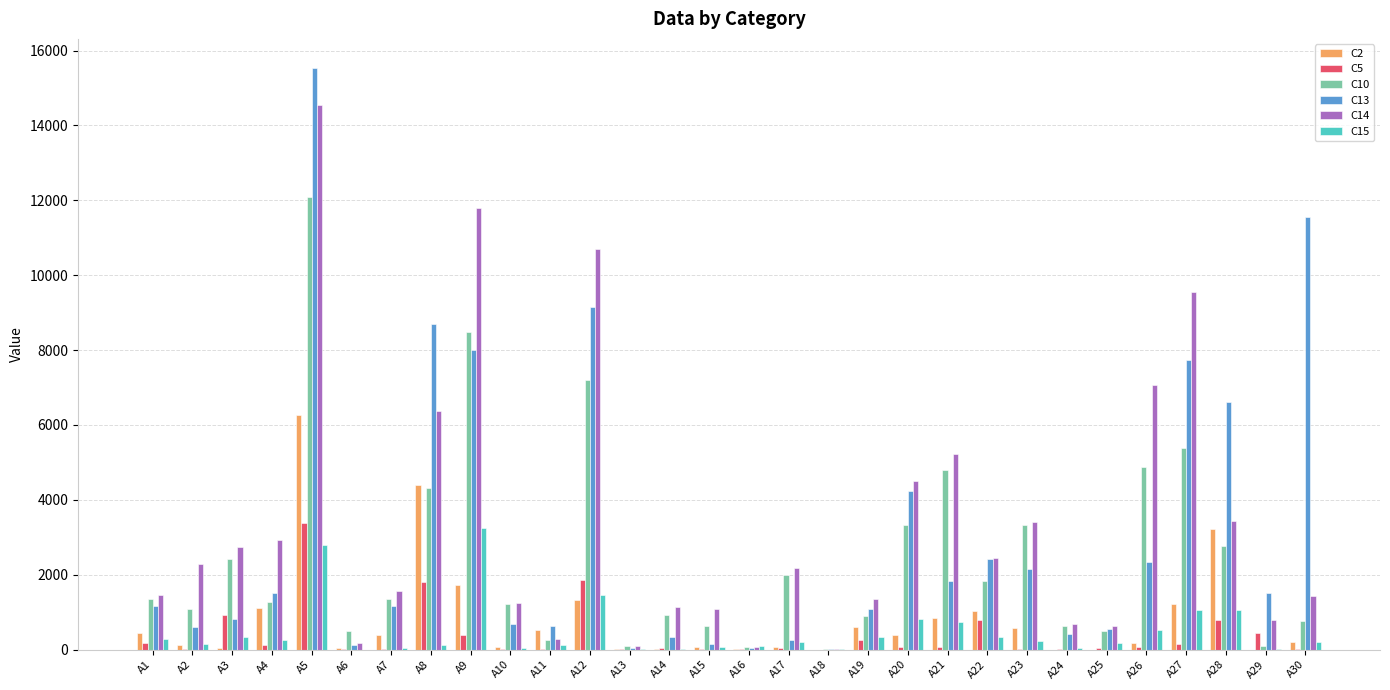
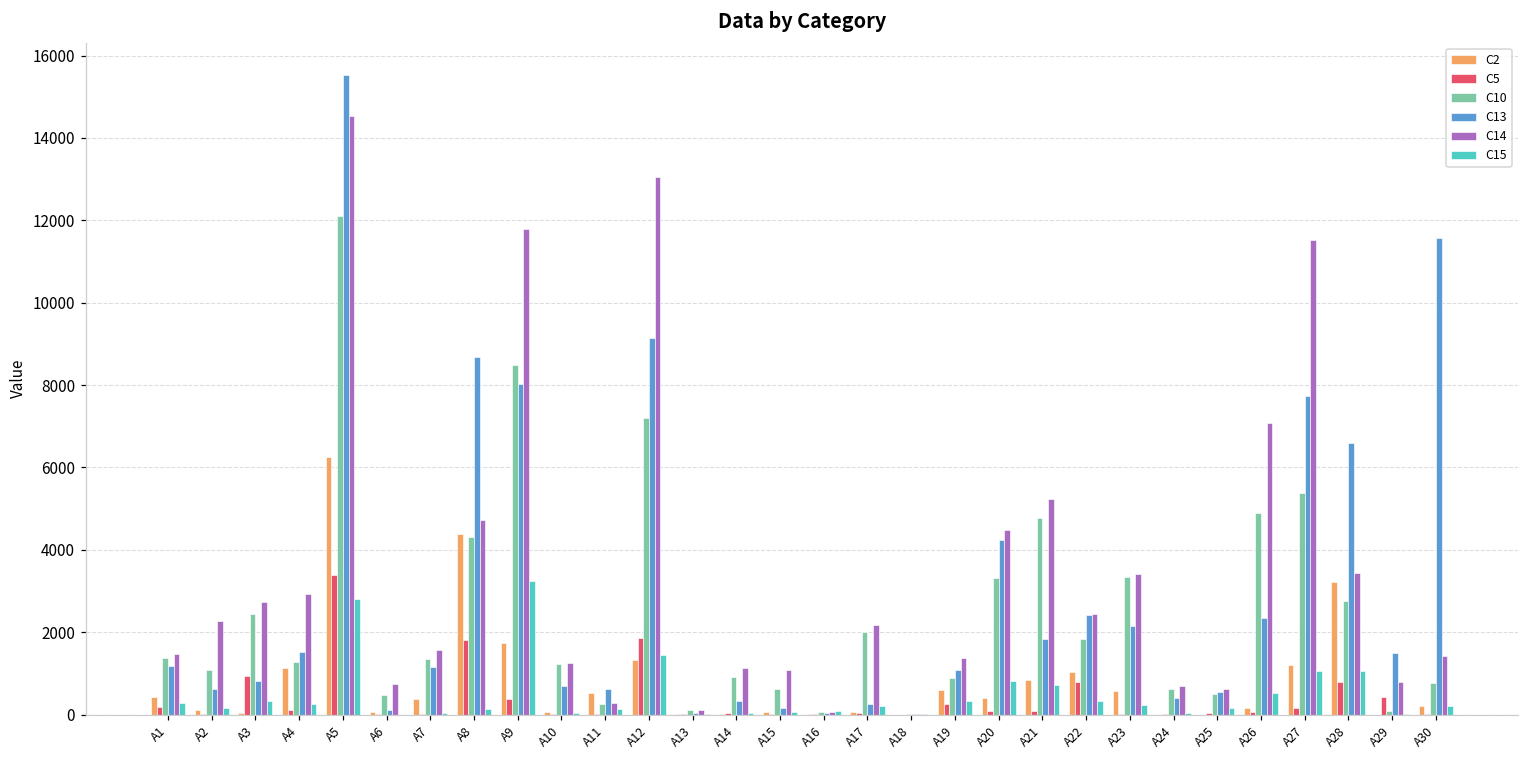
  {
    "C2": {
      "A1": 400,
      "A2": 100,
      "A4": 1100,
      "A5": 6300,
      "A7": 400,
      "A8": 4400,
      "A9": 1700,
      "A10": 100,
      "A11": 500,
      "A12": 1300,
      "A15": 100,
      "A18": 0,
      "A19": 600,
      "A20": 400,
      "A21": 800,
      "A22": 1000,
      "A23": 600,
      "A26": 200,
      "A27": 1200,
      "A28": 3200,
      "A30": 200
    },
    "C5": {
      "A1": 200,
      "A3": 900,
      "A4": 100,
      "A5": 3400,
      "A8": 1800,
      "A9": 400,
      "A12": 1900,
      "A19": 300,
      "A20": 100,
      "A21": 100,
      "A22": 800,
      "A26": 100,
      "A27": 200,
      "A28": 800,
      "A29": 400
    },
    "C14": {
      "A1": 1500,
      "A2": 2300,
      "A3": 2700,
      "A4": 2900,
      "A5": 14500,
-     "A6": 200,
+     "A6": 800,
      "A7": 1600,
-     "A8": 6400,
+     "A8": 4700,
      "A9": 11800,
      "A10": 1300,
      "A11": 300,
-     "A12": 10700,
+     "A12": 13100,
      "A13": 100,
      "A14": 1100,
      "A15": 1100,
      "A16": 100,
      "A17": 2200,
      "A19": 1400,
      "A20": 4500,
      "A21": 5200,
      "A22": 2400,
      "A23": 3400,
      "A24": 700,
      "A25": 600,
      "A26": 7100,
-     "A27": 9600,
+     "A27": 11500,
      "A28": 3400,
      "A29": 800,
      "A30": 1400
    }
  }
